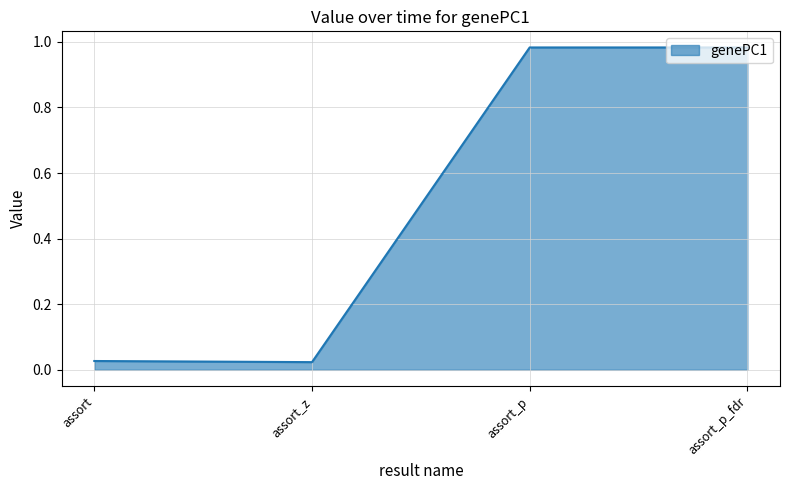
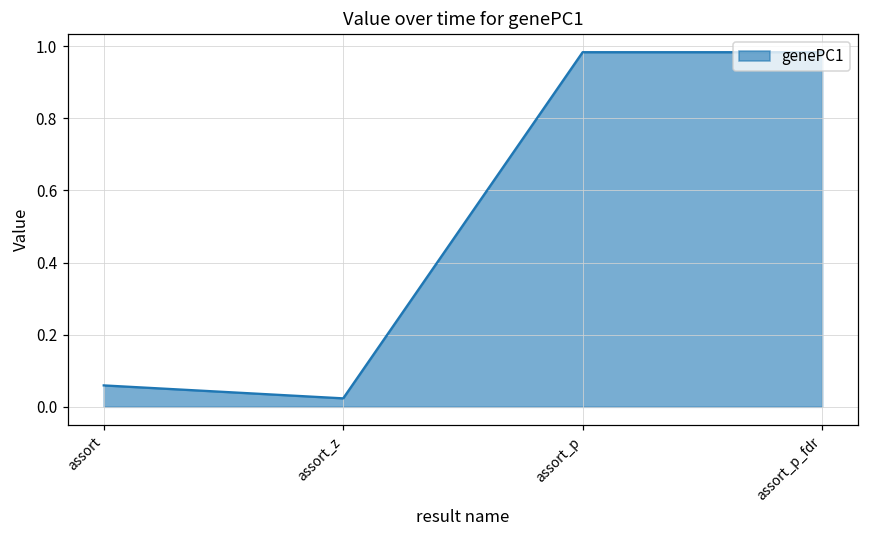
  {
-   "assort": 0.03,
+   "assort": 0.06,
    "assort_z": 0.02,
    "assort_p": 0.98
  }
